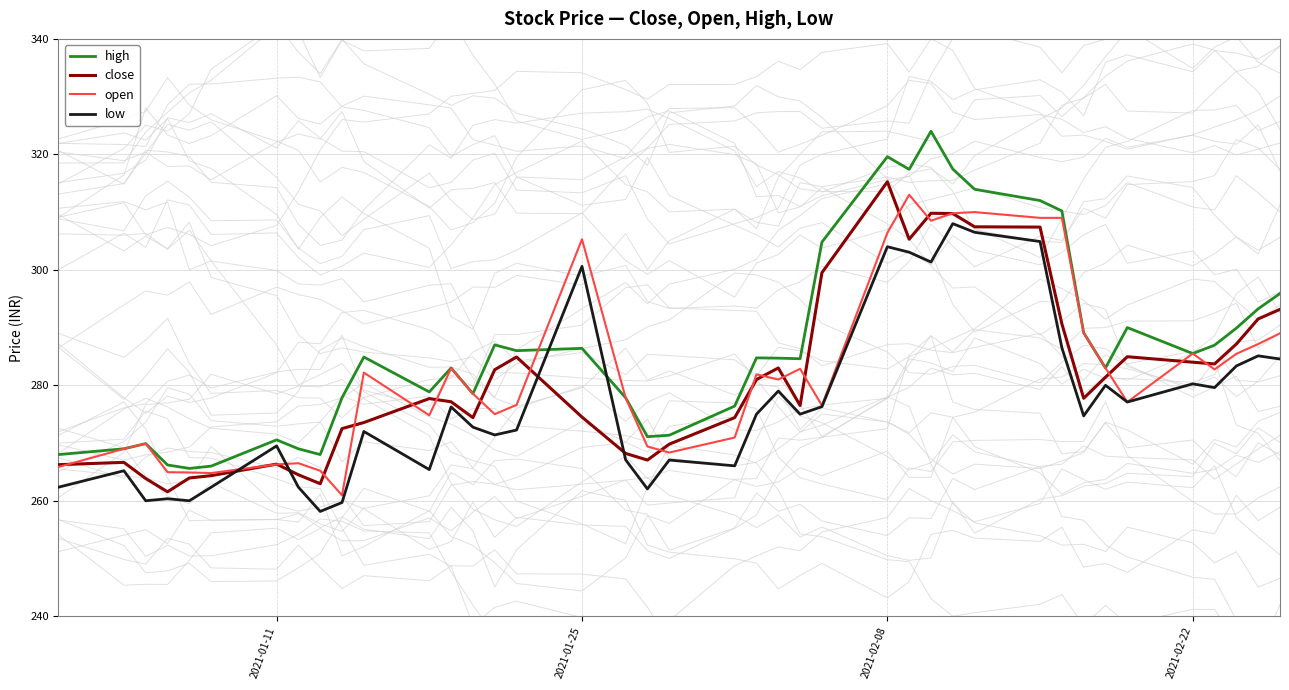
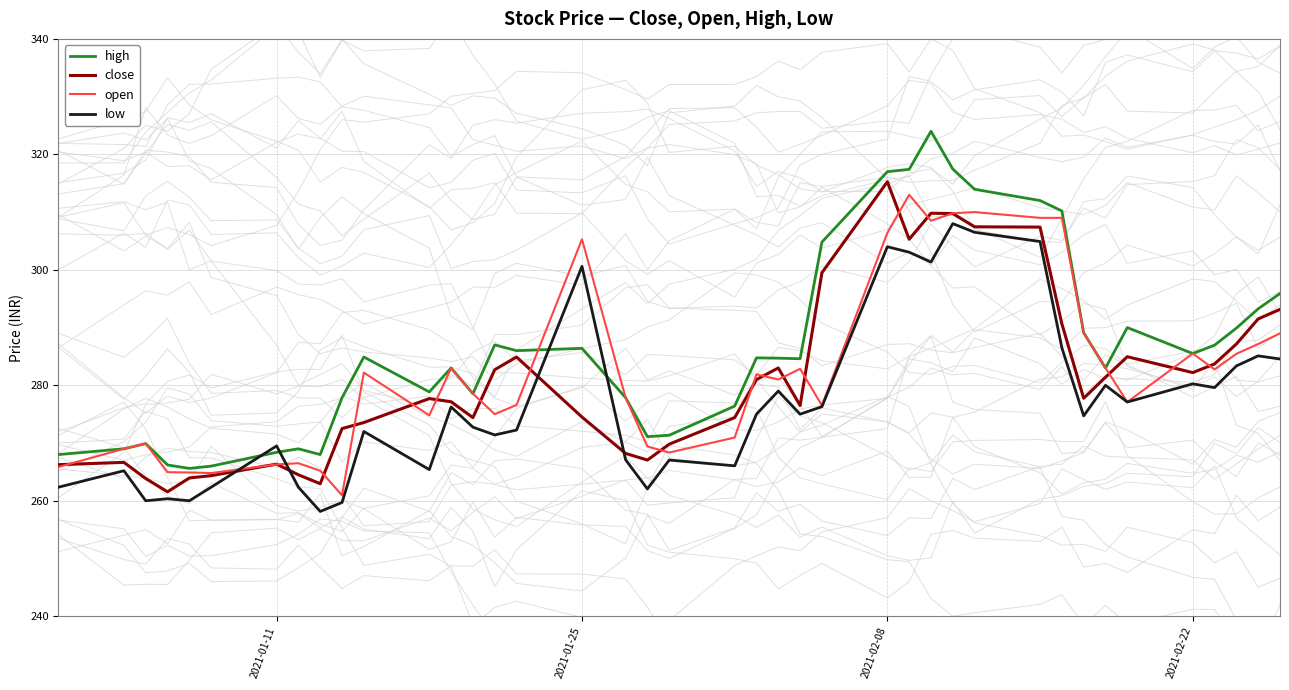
  {
    "high": {
-     "2021-01-11": 271,
-     "2021-02-08": 320
+     "2021-01-11": 268,
+     "2021-02-08": 317
    },
    "close": {
      "2021-01-25": 275,
-     "2021-02-22": 284
+     "2021-02-22": 282
    },
    "open": {
      "2021-01-25": 305,
      "2021-02-08": 306
    },
    "low": {
      "2021-01-11": 270,
      "2021-01-25": 301,
      "2021-02-08": 304
    }
  }
